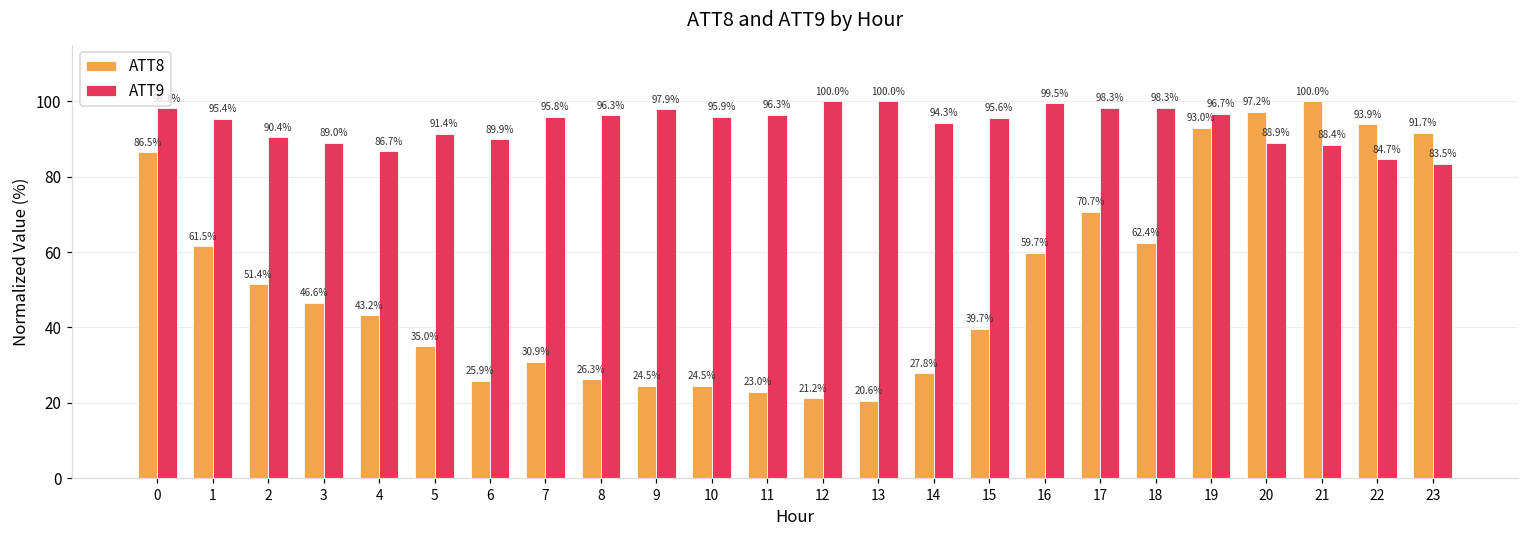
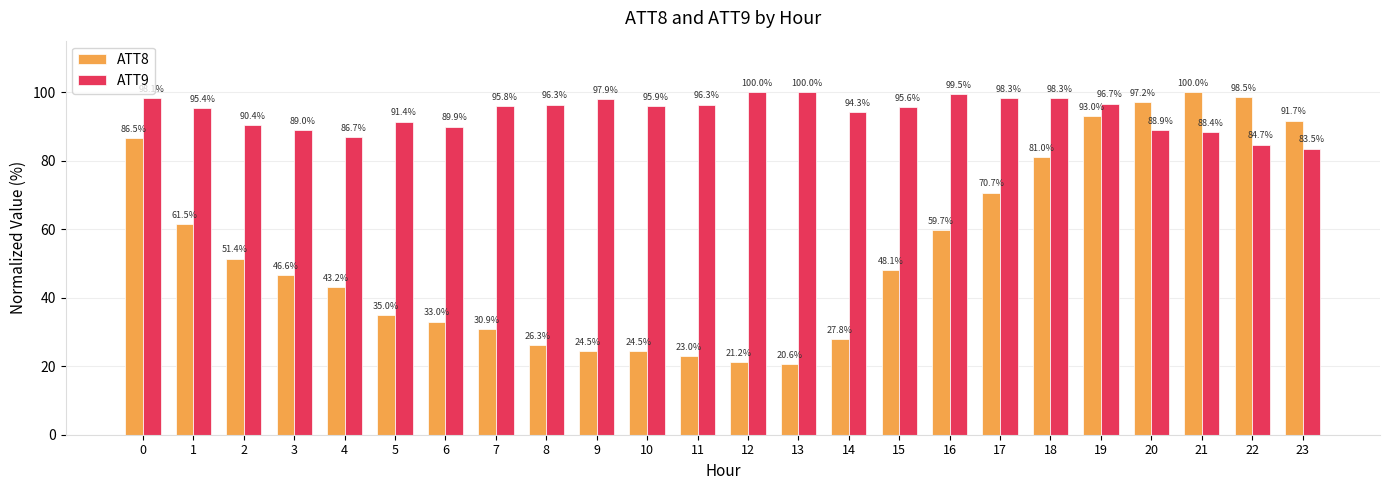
  {
    "ATT8": {
      "0": "86.5%",
      "1": "61.5%",
      "2": "51.4%",
      "3": "46.6%",
      "4": "43.2%",
      "5": "35.0%",
-     "6": "25.9%",
+     "6": "33.0%",
      "7": "30.9%",
      "8": "26.3%",
      "9": "24.5%",
      "10": "24.5%",
      "11": "23.0%",
      "12": "21.2%",
      "13": "20.6%",
      "14": "27.8%",
-     "15": "39.7%",
+     "15": "48.1%",
      "16": "59.7%",
      "17": "70.7%",
-     "18": "62.4%",
+     "18": "81.0%",
      "19": "93.0%",
      "20": "97.2%",
      "21": "100.0%",
-     "22": "93.9%",
+     "22": "98.5%",
      "23": "91.7%"
    },
    "ATT9": {
      "1": "95.4%",
      "2": "90.4%",
      "3": "89.0%",
      "4": "86.7%",
      "5": "91.4%",
      "6": "89.9%",
      "7": "95.8%",
      "8": "96.3%",
      "9": "97.9%",
      "10": "95.9%",
      "11": "96.3%",
      "12": "100.0%",
      "13": "100.0%",
      "14": "94.3%",
      "15": "95.6%",
      "16": "99.5%",
      "17": "98.3%",
      "18": "98.3%",
      "19": "96.7%",
      "20": "88.9%",
      "21": "88.4%",
      "22": "84.7%",
      "23": "83.5%"
    }
  }
